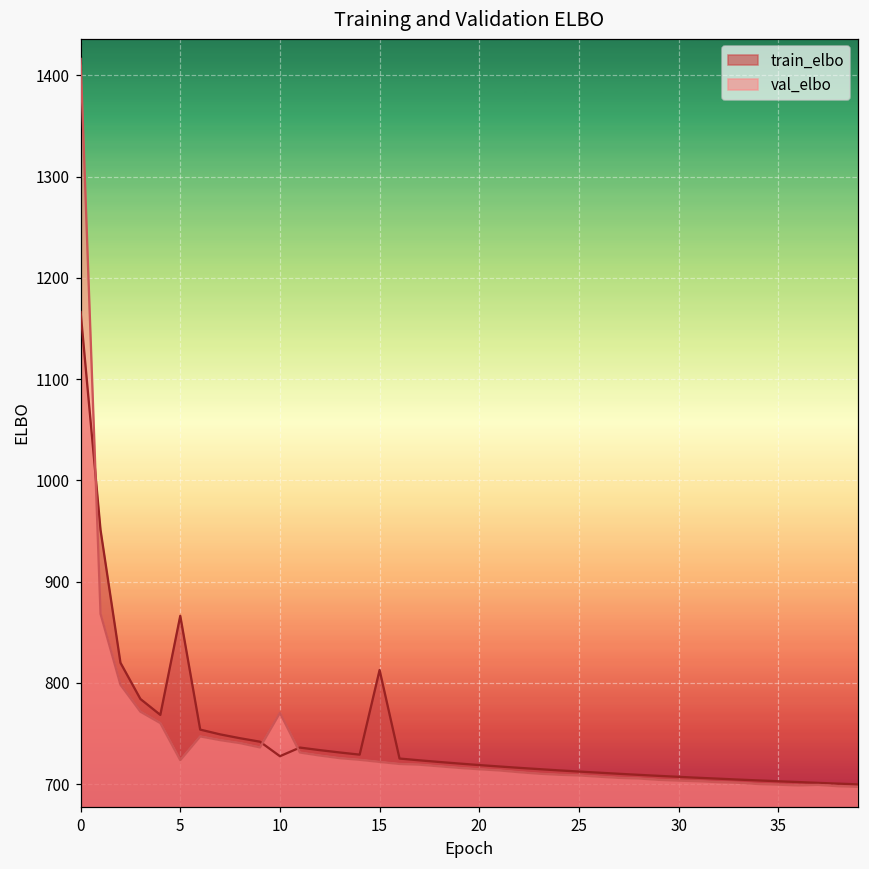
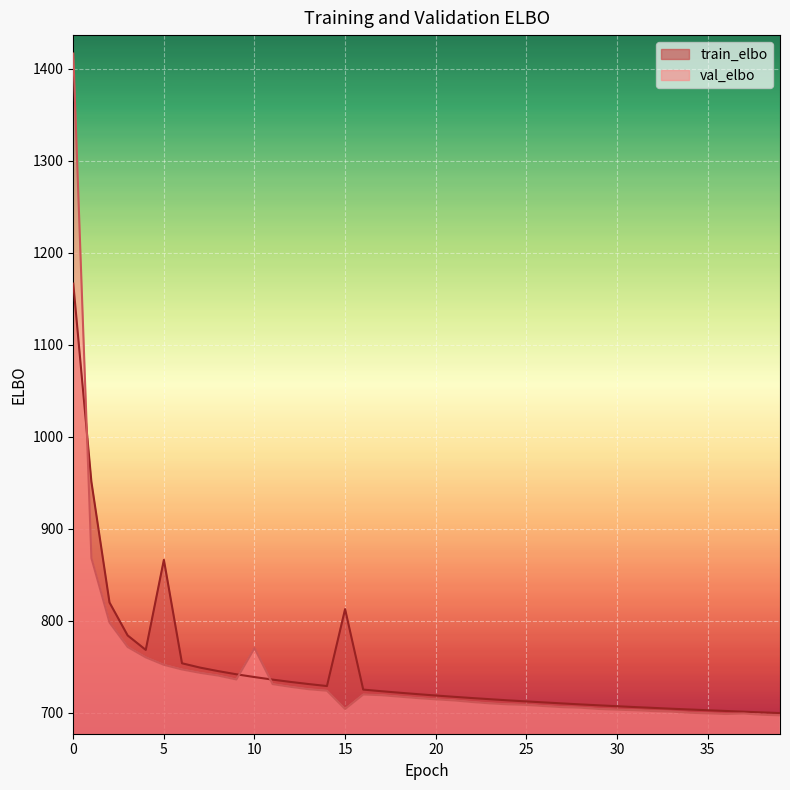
  {
    "train_elbo": {
      "0": 1170,
      "5": 870,
-     "10": 730,
+     "10": 740,
      "15": 810,
      "20": 720,
      "25": 710,
      "30": 710,
      "35": 700
    },
    "val_elbo": {
      "0": 1420,
-     "5": 720,
+     "5": 750,
      "10": 770,
-     "15": 720,
+     "15": 700,
      "20": 710,
      "25": 710,
      "30": 700,
      "35": 700
    }
  }
